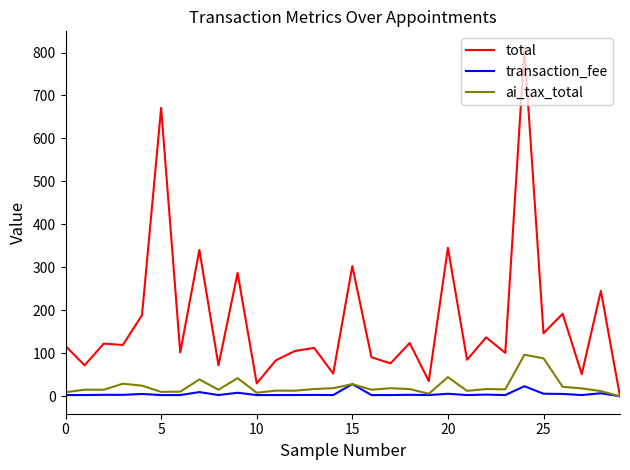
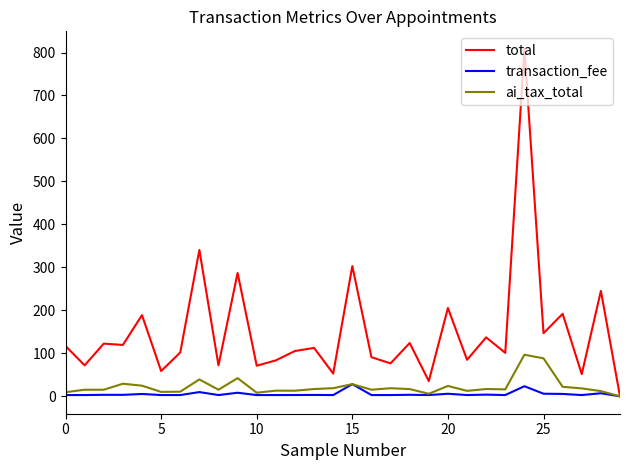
  {
    "total": {
      "0": 120,
-     "5": 670,
-     "10": 30,
+     "5": 60,
+     "10": 70,
      "15": 300,
-     "20": 350,
+     "20": 210,
      "25": 150
    },
    "transaction_fee": {
      "0": 0,
      "5": 0,
      "20": 10,
      "25": 10
    },
    "ai_tax_total": {
      "0": 10,
      "5": 10,
-     "20": 40,
+     "20": 20,
      "25": 90
    }
  }
